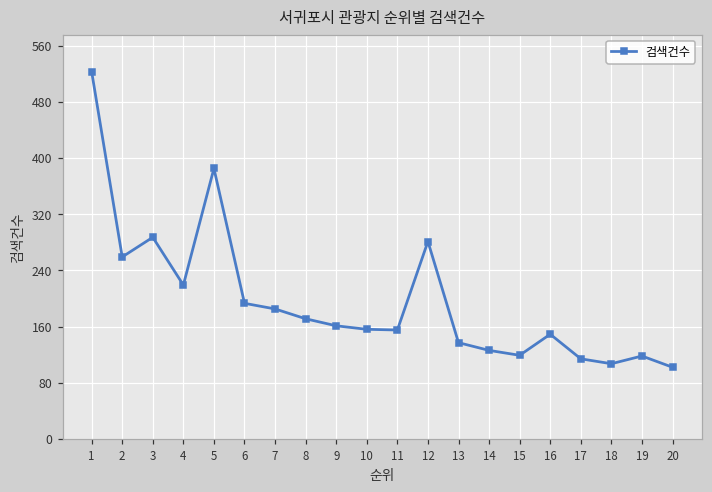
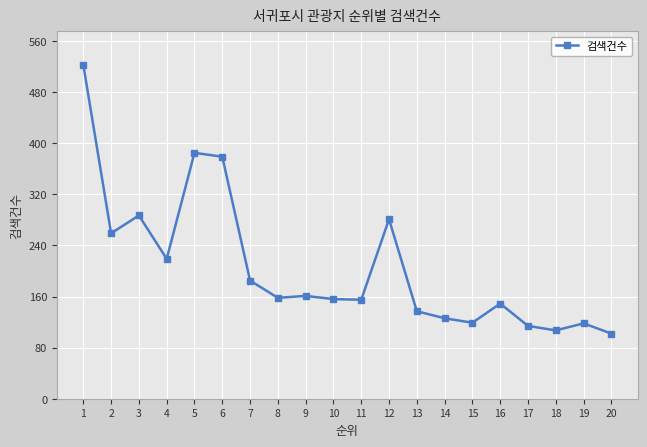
  {
    "1": 520,
    "2": 260,
    "3": 290,
    "4": 220,
    "5": 390,
-   "6": 190,
+   "6": 380,
    "7": 190,
-   "8": 170,
+   "8": 160,
    "9": 160,
    "10": 160,
    "11": 160,
    "12": 280,
    "13": 140,
    "14": 130,
    "15": 120,
    "16": 150,
    "17": 110,
    "18": 110,
    "19": 120,
    "20": 100
  }
